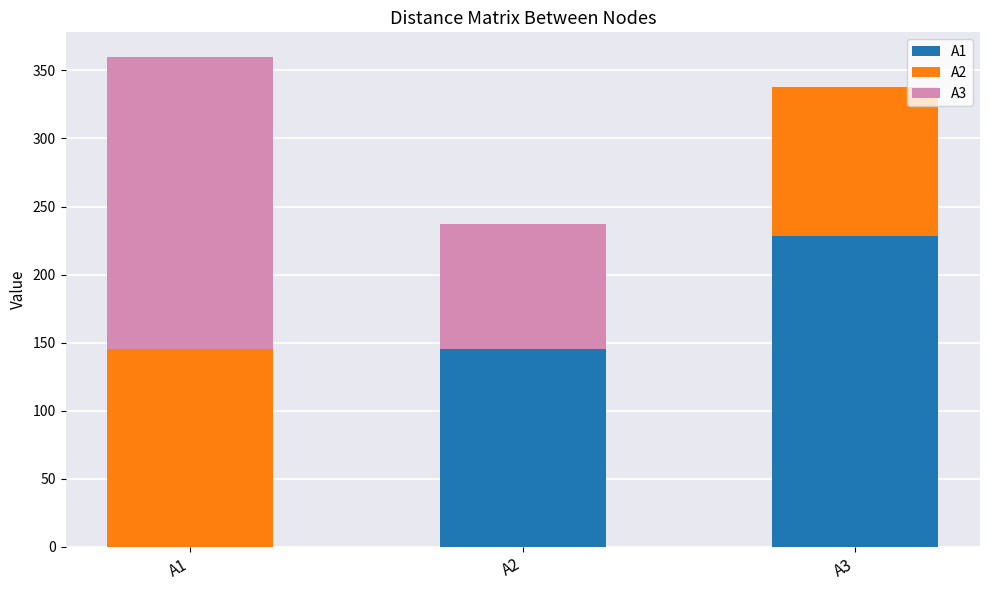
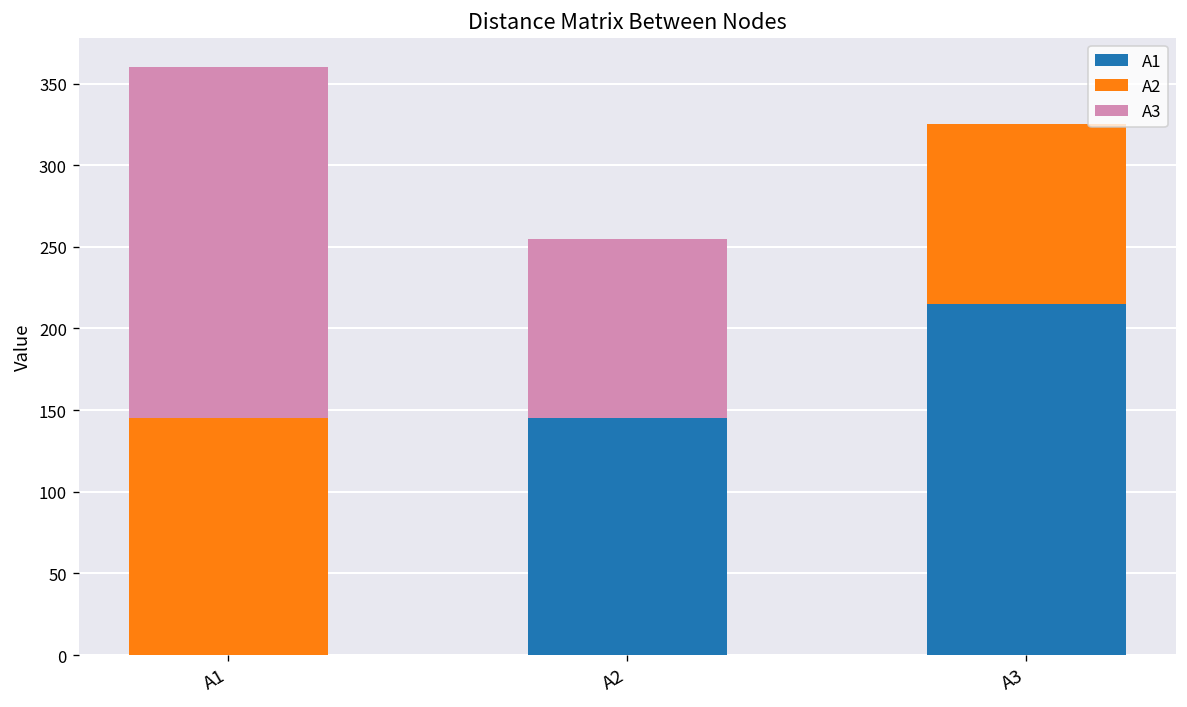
  {
    "A1": {
      "A1": 0,
      "A2": 145,
-     "A3": 228
+     "A3": 215
    },
    "A2": {
      "A1": 145,
      "A2": 0,
      "A3": 110
    },
    "A3": {
      "A1": 215,
-     "A2": 92,
+     "A2": 110,
      "A3": 0
    }
  }
